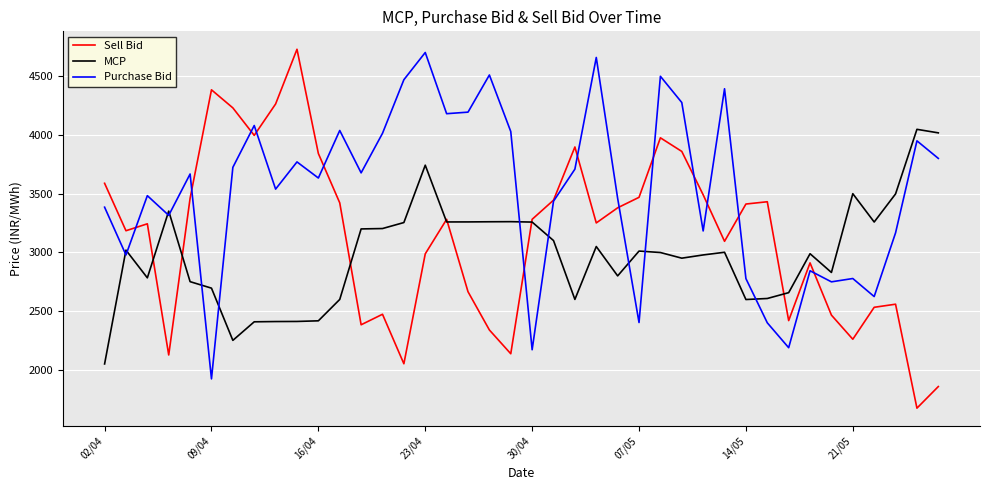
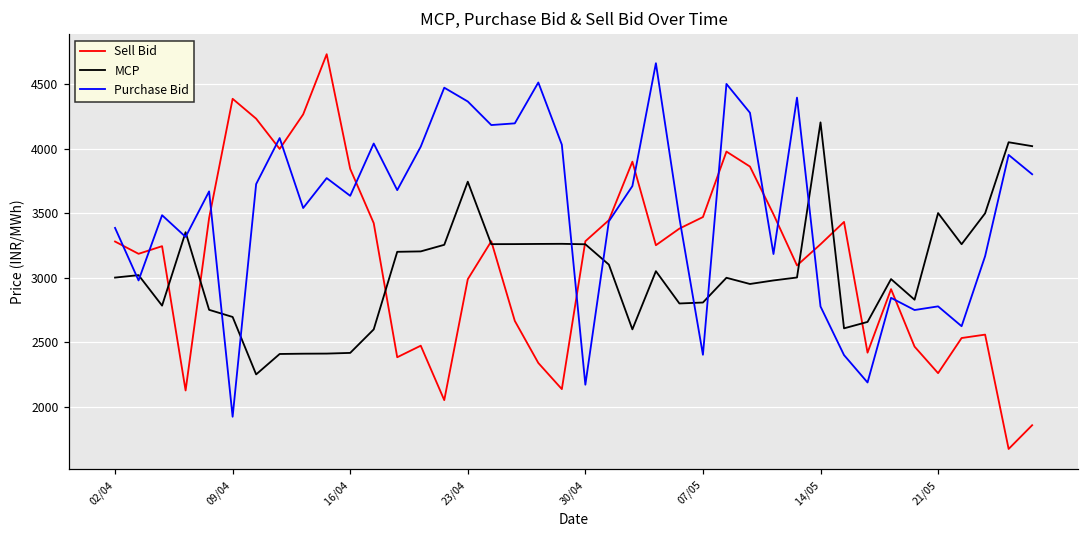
  {
    "Sell Bid": {
-     "02/04": 3590,
+     "02/04": 3280,
      "09/04": 4390,
      "16/04": 3840,
      "23/04": 2990,
      "30/04": 3280,
      "07/05": 3470,
-     "14/05": 3410,
+     "14/05": 3260,
      "21/05": 2260
    },
    "MCP": {
-     "02/04": 2050,
+     "02/04": 3000,
      "09/04": 2700,
      "16/04": 2420,
      "23/04": 3740,
      "30/04": 3260,
-     "07/05": 3010,
-     "14/05": 2600,
+     "07/05": 2810,
+     "14/05": 4200,
      "21/05": 3500
    },
    "Purchase Bid": {
      "02/04": 3390,
      "09/04": 1920,
      "16/04": 3630,
-     "23/04": 4700,
+     "23/04": 4370,
      "30/04": 2170,
      "07/05": 2400,
      "14/05": 2780,
      "21/05": 2780
    }
  }
